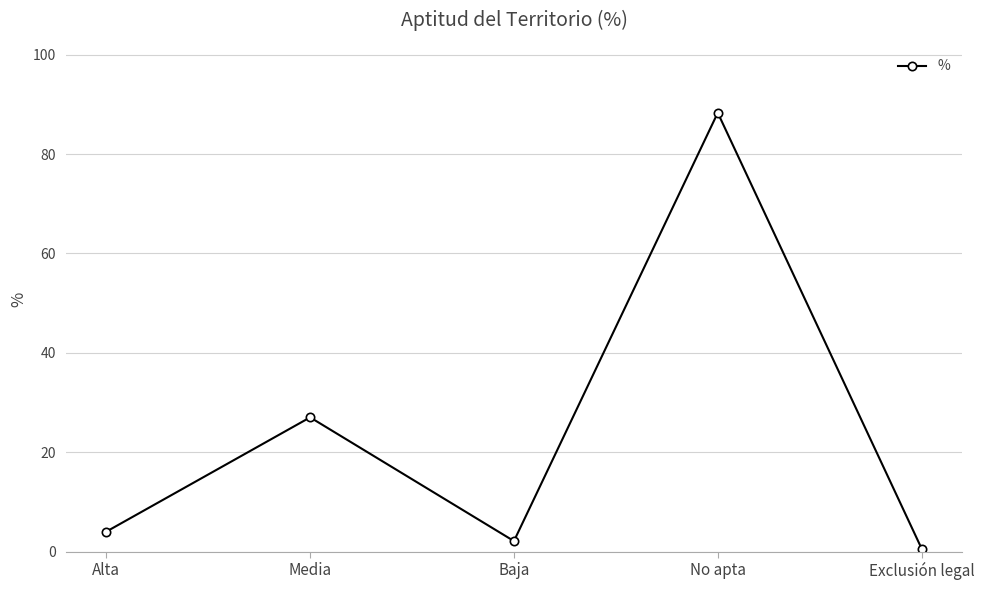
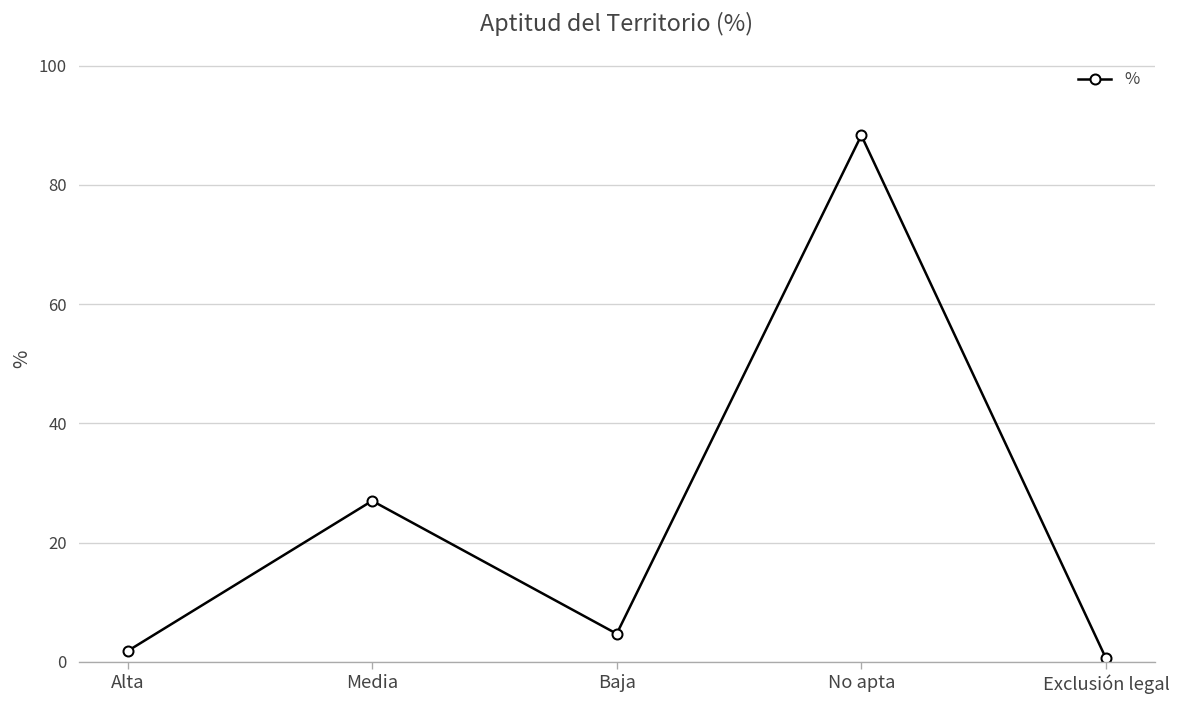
  {
-   "Alta": 4,
+   "Alta": 2,
    "Media": 27,
-   "Baja": 2,
+   "Baja": 5,
    "No apta": 88,
    "Exclusión legal": 1
  }
